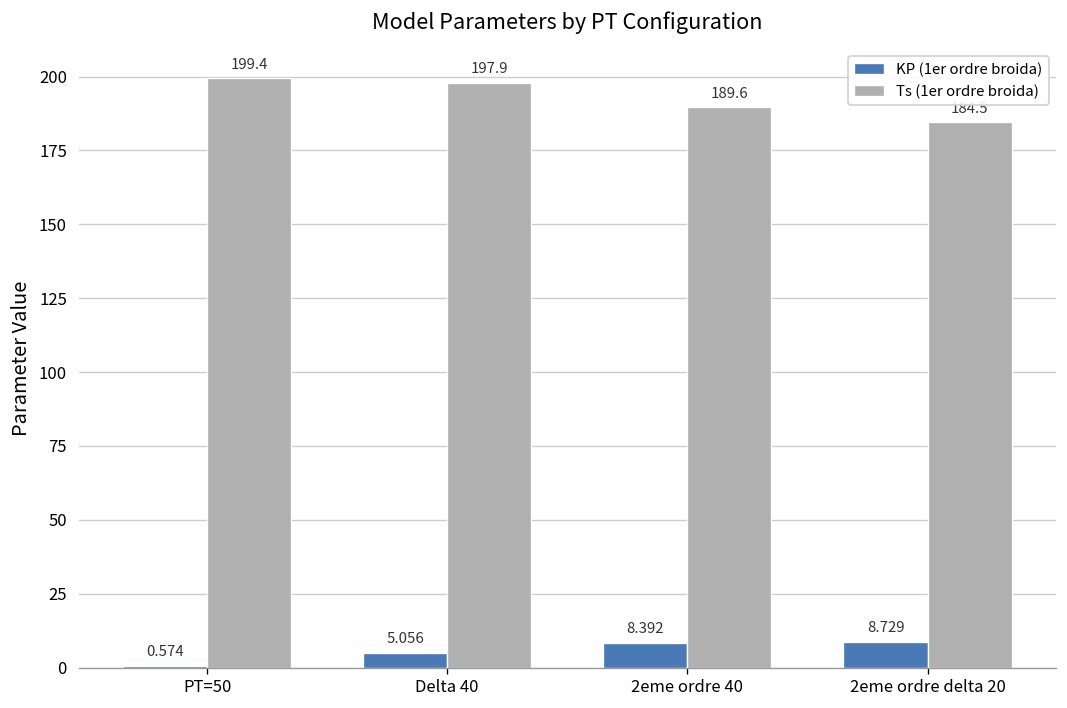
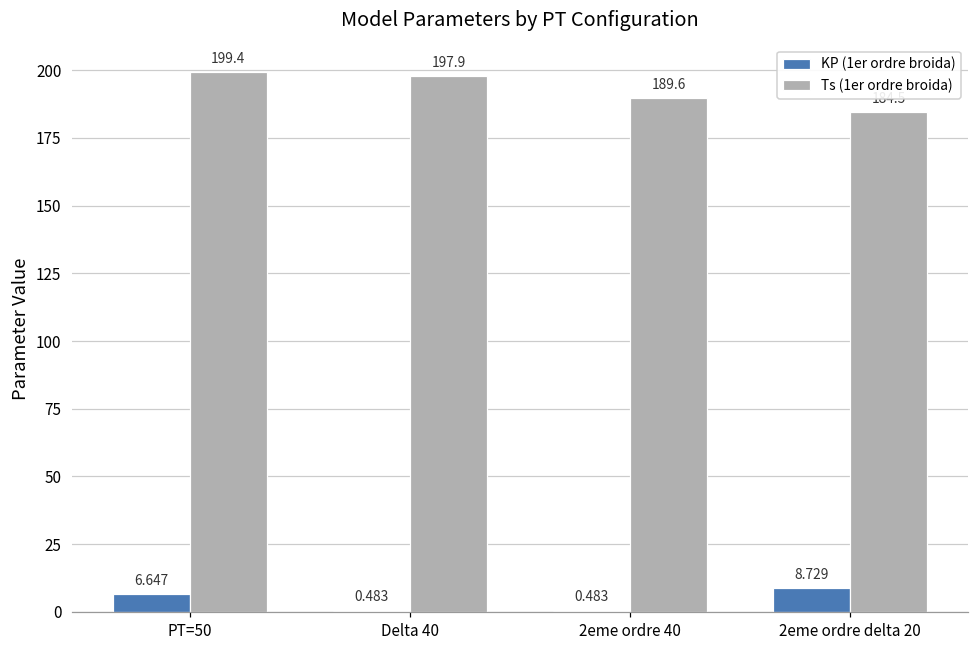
  {
    "KP (1er ordre broida)": {
-     "PT=50": 0.574,
-     "Delta 40": 5.056,
-     "2eme ordre 40": 8.392,
+     "PT=50": 6.647,
+     "Delta 40": 0.483,
+     "2eme ordre 40": 0.483,
      "2eme ordre delta 20": 8.729
    },
    "Ts (1er ordre broida)": {
      "PT=50": 199.4,
      "Delta 40": 197.9,
      "2eme ordre 40": 189.6
    }
  }
